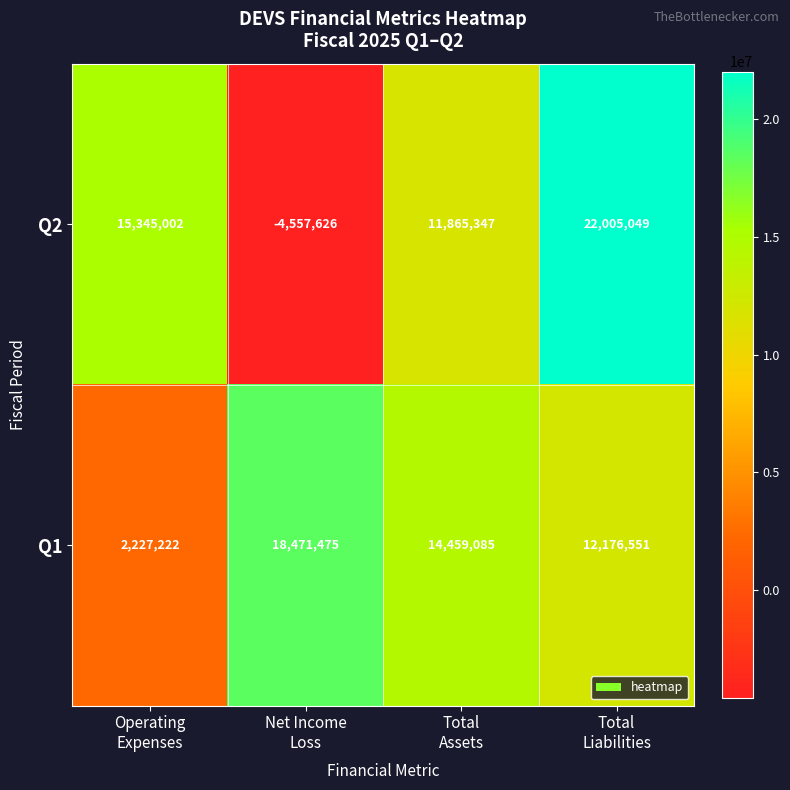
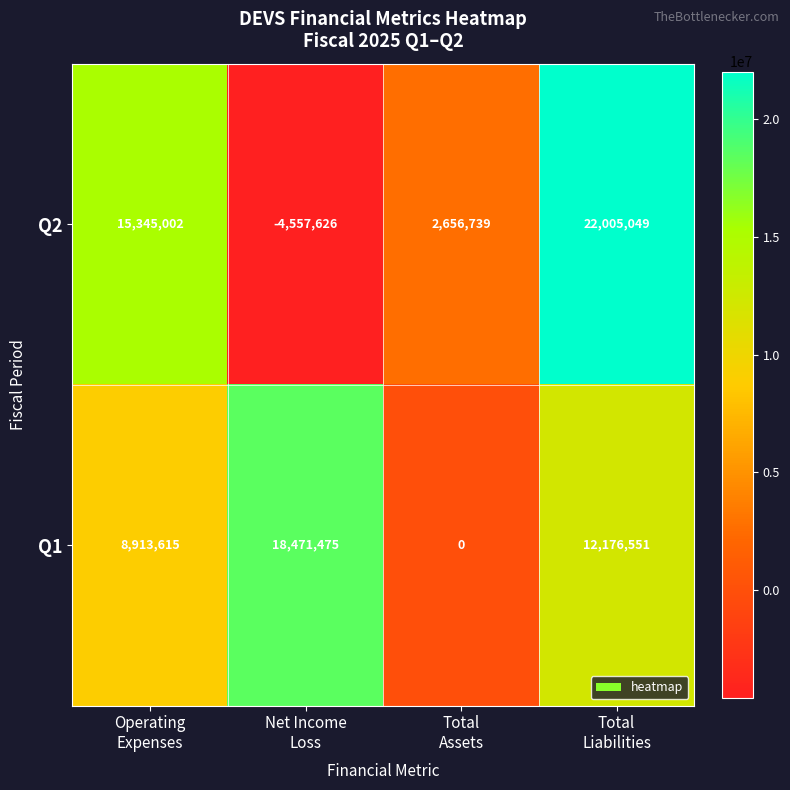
  {
    "Q2": {
      "Operating Expenses": "15,345,002",
      "Net Income Loss": "-4,557,626",
-     "Total Assets": "11,865,347",
+     "Total Assets": "2,656,739",
      "Total Liabilities": "22,005,049"
    },
    "Q1": {
-     "Operating Expenses": "2,227,222",
+     "Operating Expenses": "8,913,615",
      "Net Income Loss": "18,471,475",
-     "Total Assets": "14,459,085",
+     "Total Assets": "0",
      "Total Liabilities": "12,176,551"
    }
  }
